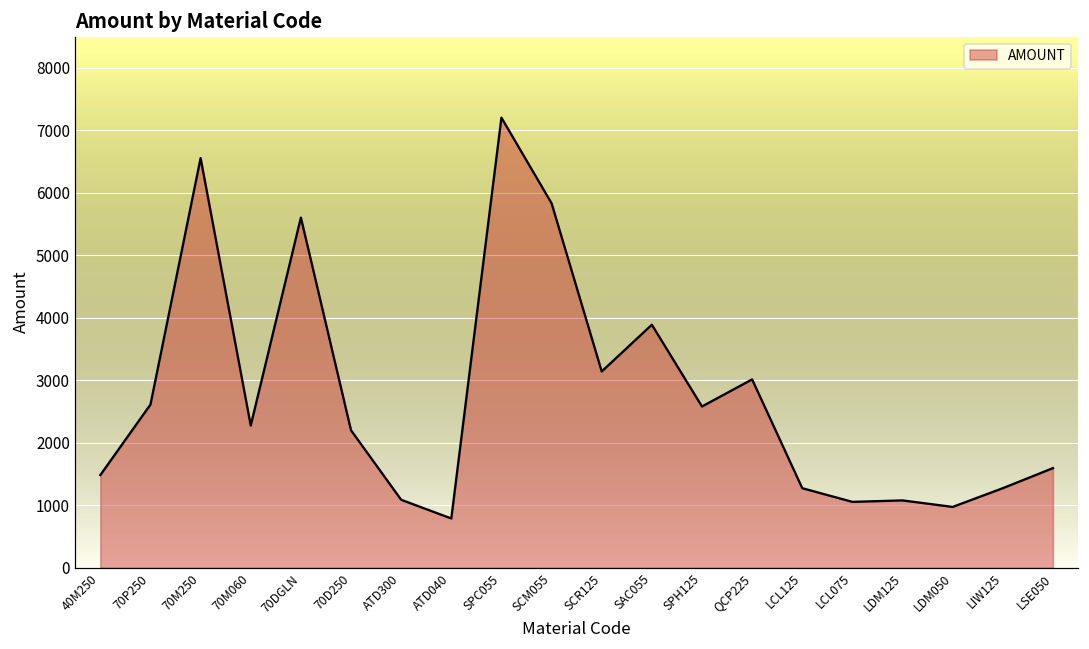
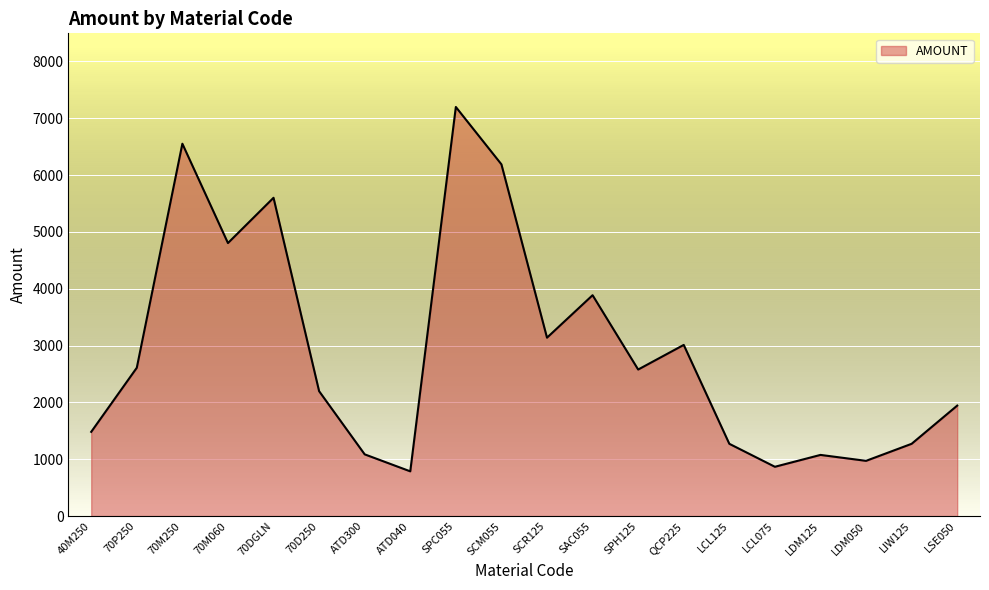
  {
    "40M250": 1500,
    "70P250": 2600,
    "70M250": 6600,
-   "70M060": 2300,
+   "70M060": 4800,
    "70DGLN": 5600,
    "70D250": 2200,
    "ATD300": 1100,
    "ATD040": 800,
    "SPC055": 7200,
-   "SCM055": 5800,
+   "SCM055": 6200,
    "SCR125": 3100,
    "SAC055": 3900,
    "SPH125": 2600,
    "QCP225": 3000,
    "LCL125": 1300,
-   "LCL075": 1100,
+   "LCL075": 900,
    "LDM125": 1100,
    "LDM050": 1000,
    "LIW125": 1300,
-   "LSE050": 1600
+   "LSE050": 1900
  }
